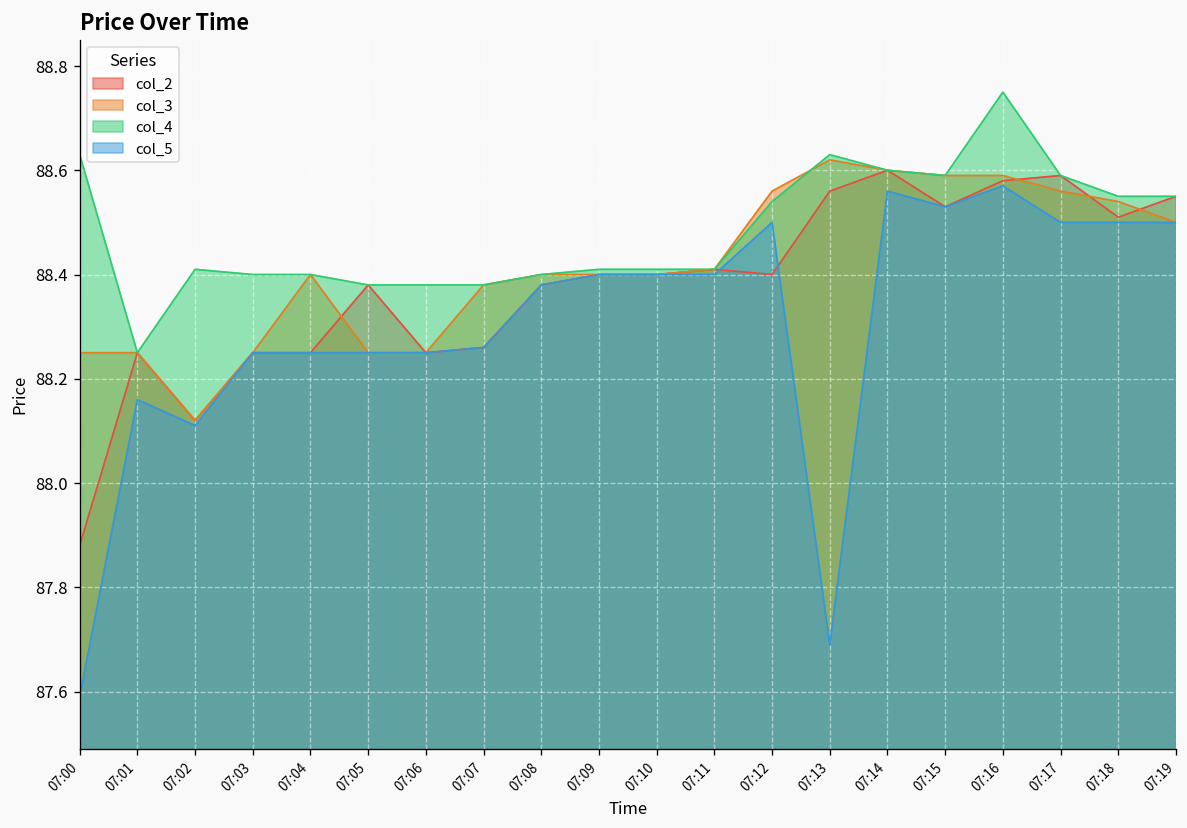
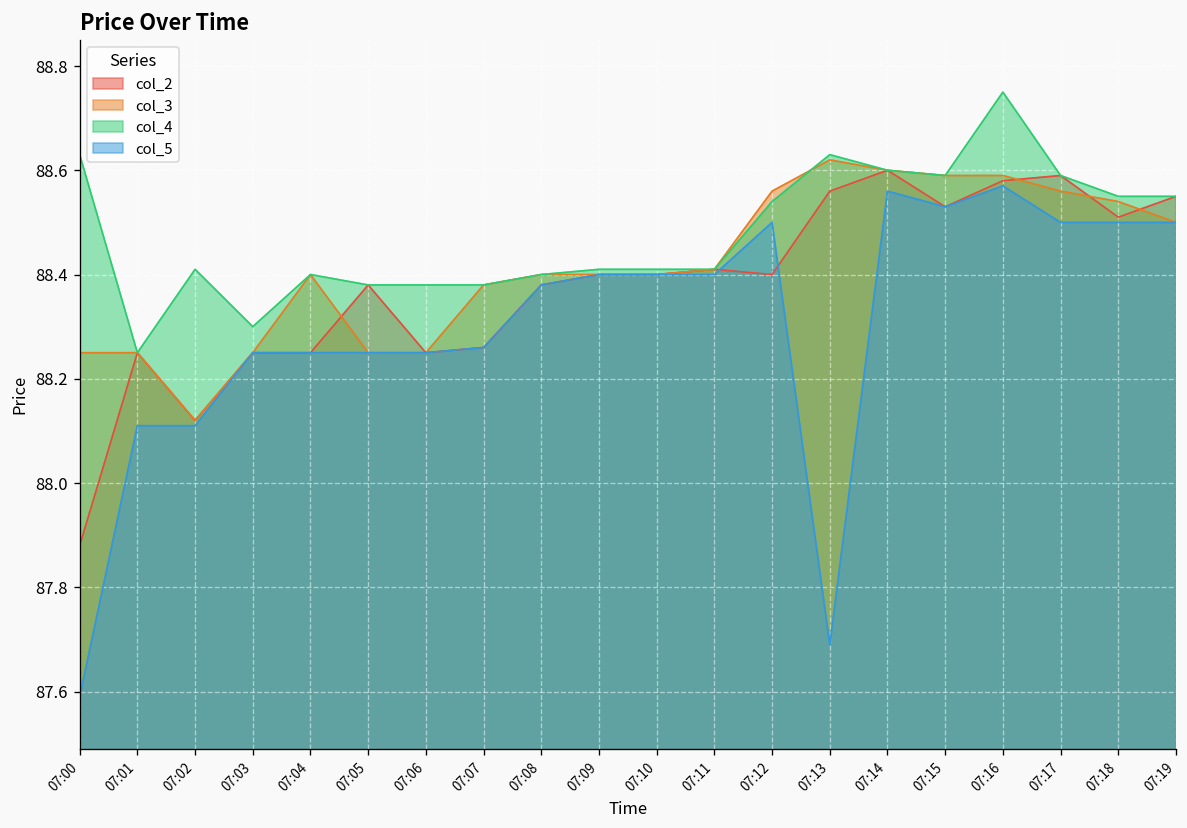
  {
    "col_4": {
      "07:00": 88.63,
      "07:02": 88.41,
-     "07:03": 88.4,
+     "07:03": 88.3,
      "07:06": 88.38,
      "07:09": 88.41,
      "07:10": 88.41,
      "07:12": 88.54,
      "07:13": 88.63,
      "07:16": 88.75,
      "07:18": 88.55
    },
    "col_5": {
      "07:00": 87.59,
-     "07:01": 88.16,
+     "07:01": 88.11,
      "07:02": 88.11,
      "07:11": 88.40,
      "07:12": 88.50,
      "07:13": 87.69,
      "07:14": 88.56,
      "07:16": 88.57,
      "07:17": 88.50,
      "07:18": 88.50
    }
  }
